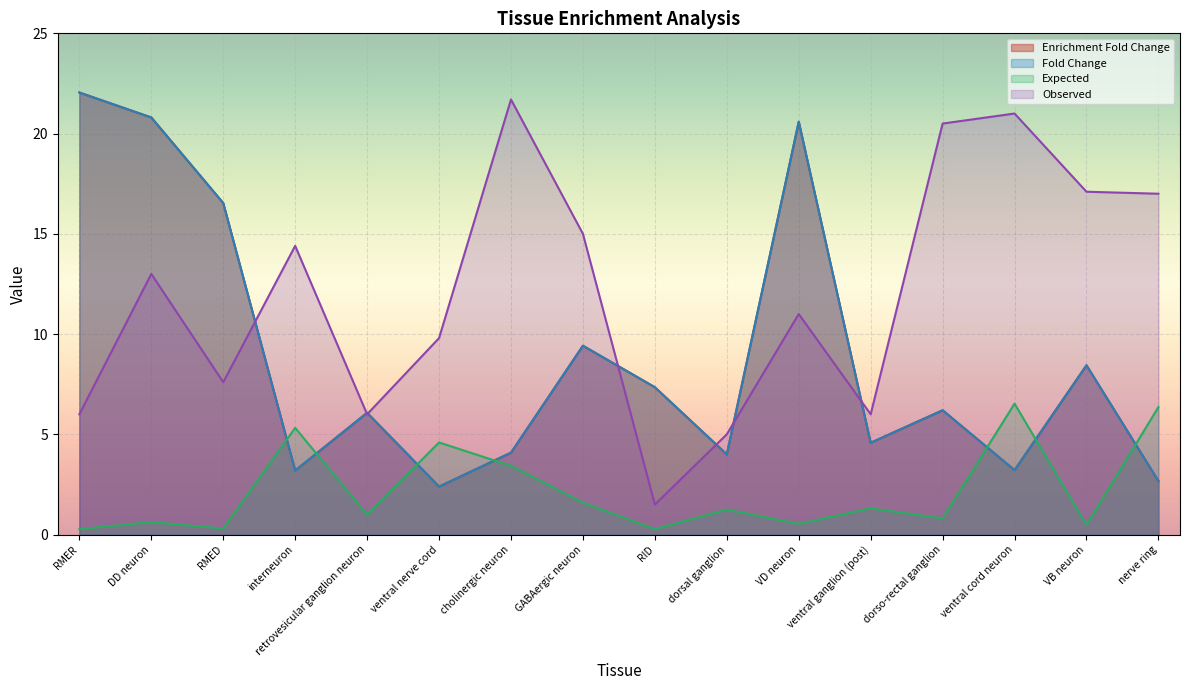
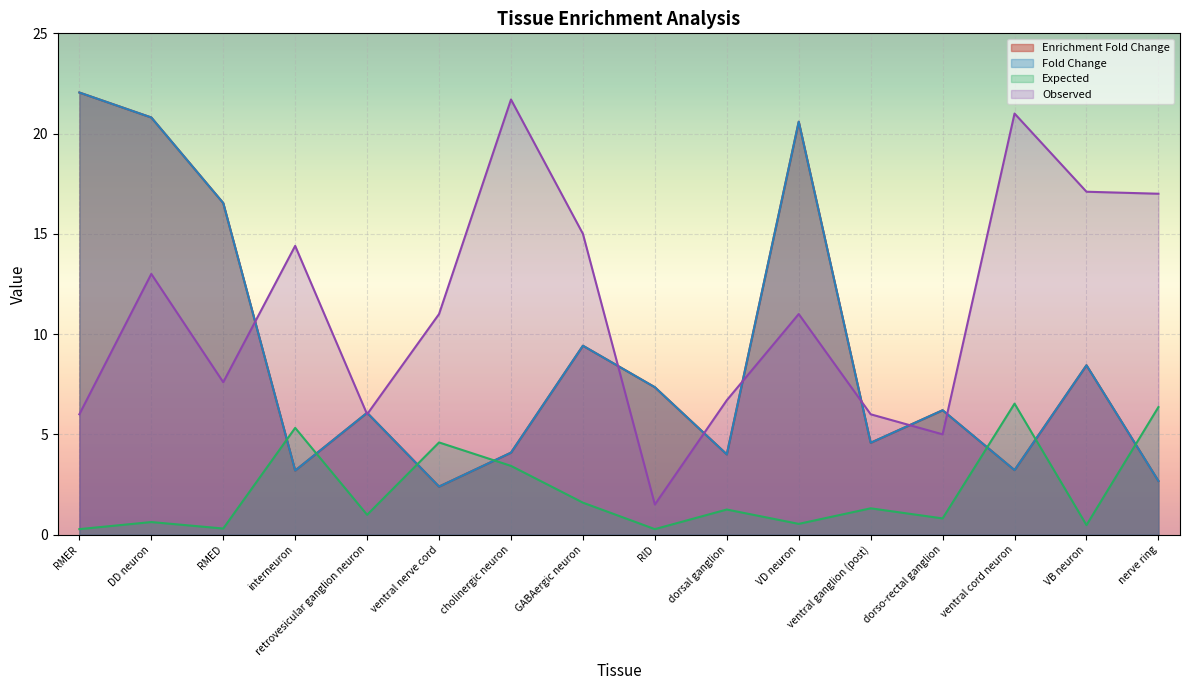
  {
    "Observed": {
      "RMER": 6.0,
      "DD neuron": 13.0,
      "RMED": 7.6,
      "interneuron": 14.4,
-     "ventral nerve cord": 9.8,
+     "ventral nerve cord": 11.0,
      "cholinergic neuron": 21.7,
      "GABAergic neuron": 15.0,
      "RID": 1.5,
-     "dorsal ganglion": 5.0,
+     "dorsal ganglion": 6.7,
      "VD neuron": 11.0,
      "ventral ganglion (post)": 6.0,
-     "dorso-rectal ganglion": 20.5,
+     "dorso-rectal ganglion": 5.0,
      "ventral cord neuron": 21.0,
      "VB neuron": 17.1,
      "nerve ring": 17.0
    }
  }
